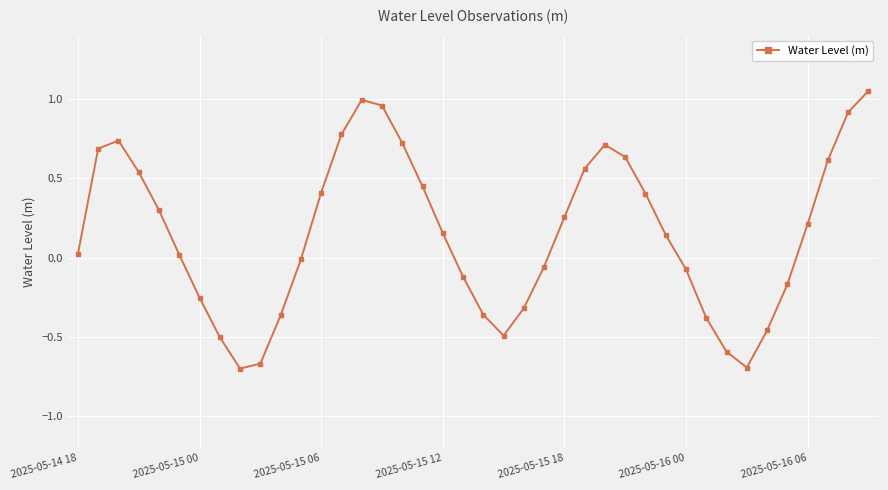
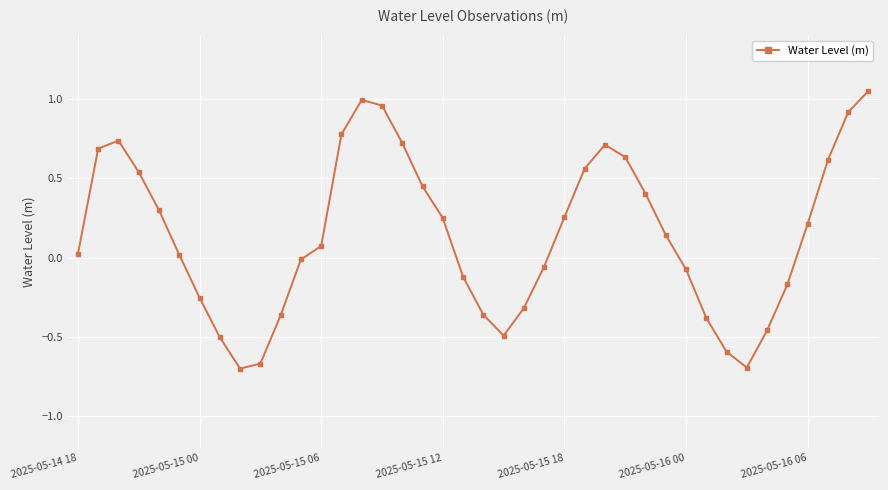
  {
    "2025-05-14 18": 0.02,
    "2025-05-15 00": -0.25,
-   "2025-05-15 06": 0.41,
-   "2025-05-15 12": 0.15,
+   "2025-05-15 06": 0.07,
+   "2025-05-15 12": 0.25,
    "2025-05-15 18": 0.25,
    "2025-05-16 00": -0.07,
    "2025-05-16 06": 0.21
  }
